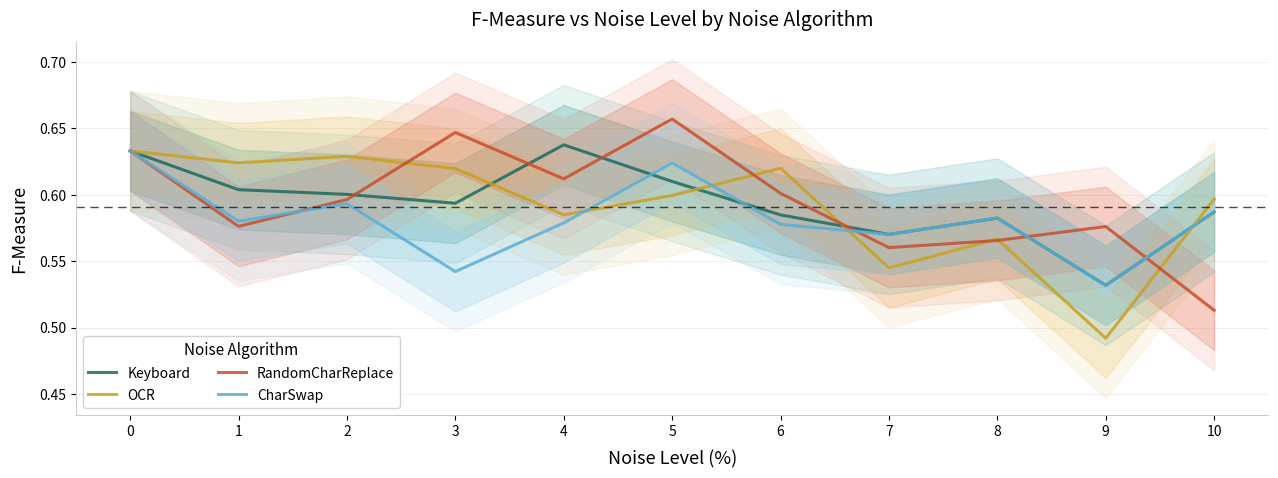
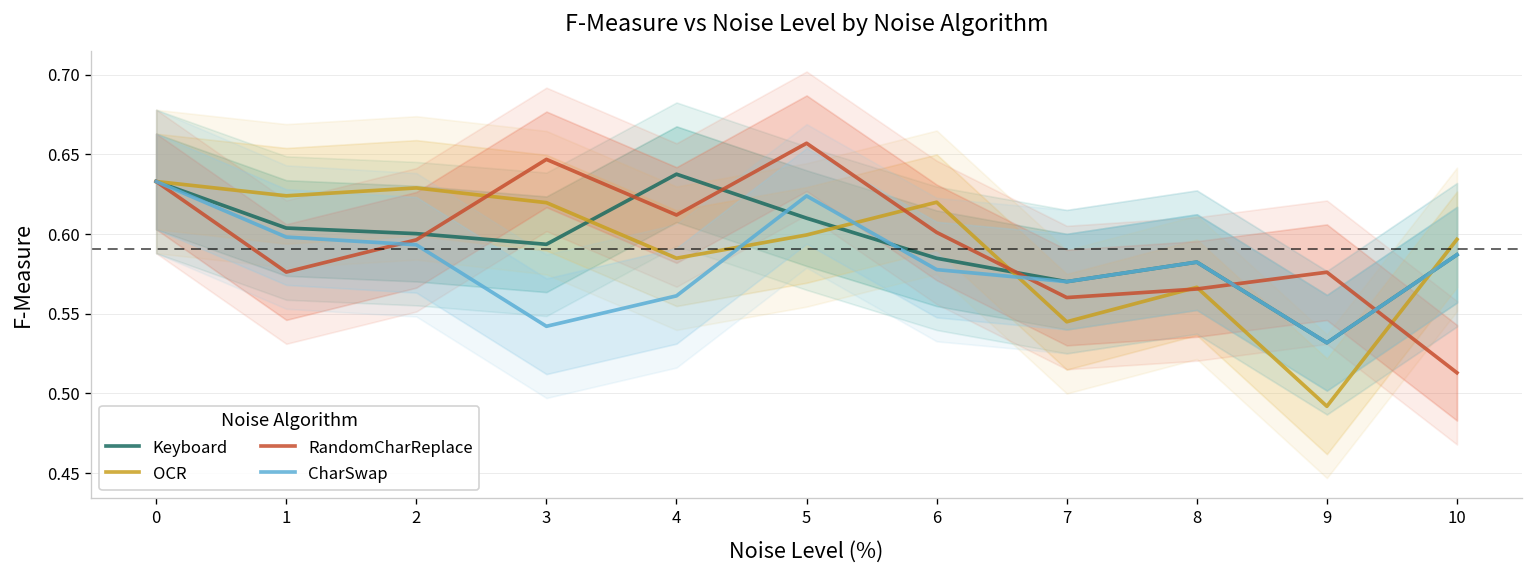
  {
    "Keyboard": {
      "1": 0.604,
      "2": 0.600,
      "3": 0.594,
      "4": 0.638,
      "5": 0.610,
      "6": 0.585
    },
    "OCR": {
      "3": 0.620,
      "4": 0.585,
      "5": 0.599,
      "6": 0.620,
      "7": 0.545,
      "9": 0.492,
      "10": 0.597
    },
    "CharSwap": {
-     "1": 0.580,
+     "1": 0.598,
      "2": 0.593,
      "3": 0.542,
-     "4": 0.579,
+     "4": 0.561,
      "5": 0.624,
      "6": 0.578
    }
  }
